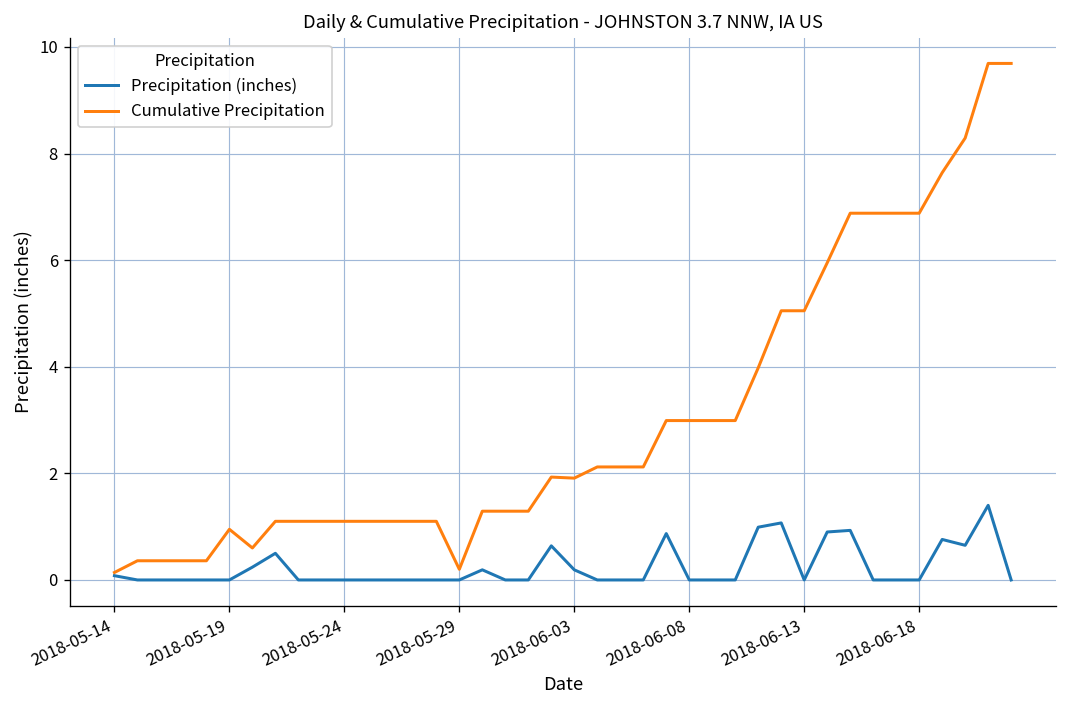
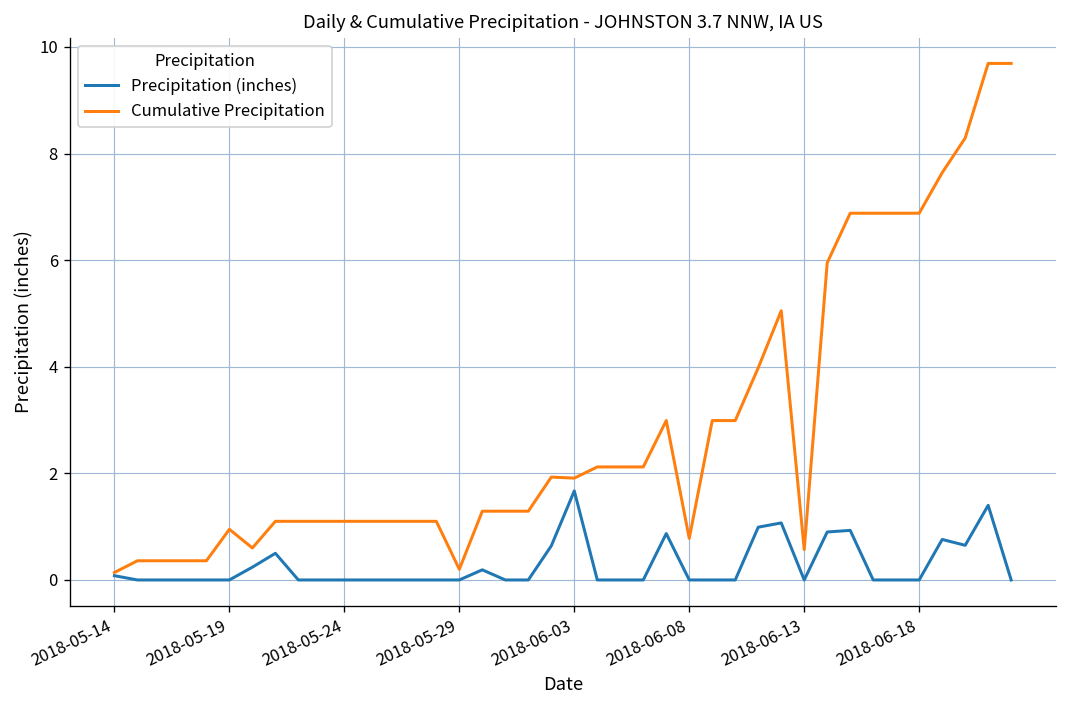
  {
    "Precipitation (inches)": {
      "2018-05-14": 0.1,
      "2018-05-19": 0.0,
      "2018-05-24": 0.0,
      "2018-05-29": 0.0,
-     "2018-06-03": 0.2,
+     "2018-06-03": 1.7,
      "2018-06-08": 0.0,
      "2018-06-13": 0.0,
      "2018-06-18": 0.0
    },
    "Cumulative Precipitation": {
      "2018-05-14": 0.1,
      "2018-05-19": 1.0,
      "2018-05-24": 1.1,
      "2018-05-29": 0.2,
      "2018-06-03": 1.9,
-     "2018-06-08": 3.0,
-     "2018-06-13": 5.1,
+     "2018-06-08": 0.8,
+     "2018-06-13": 0.6,
      "2018-06-18": 6.9
    }
  }
